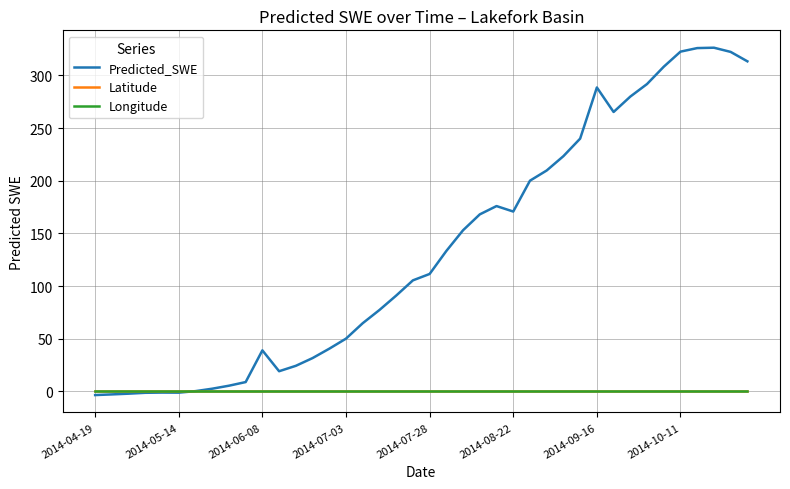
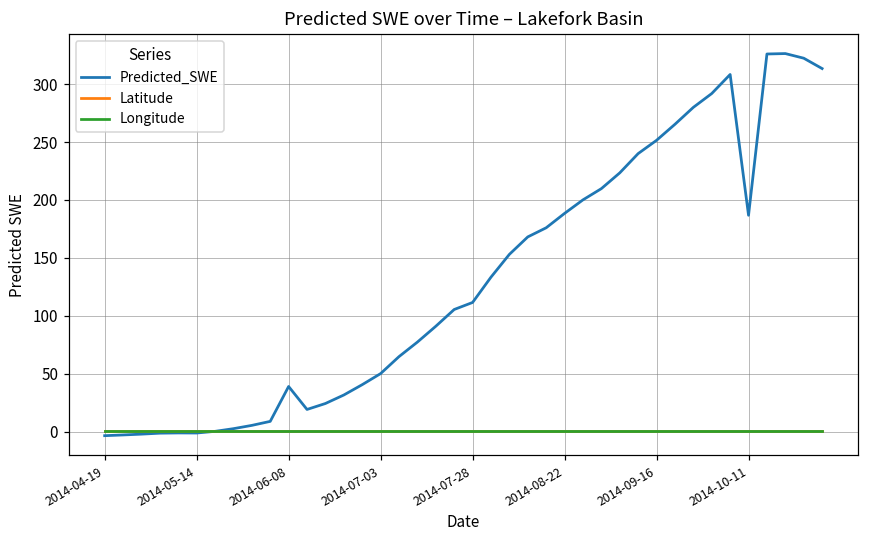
  {
    "Predicted_SWE": {
      "2014-04-19": -4,
      "2014-06-08": 39,
      "2014-07-03": 50,
      "2014-07-28": 111,
-     "2014-08-22": 171,
-     "2014-09-16": 289,
-     "2014-10-11": 323
+     "2014-08-22": 188,
+     "2014-09-16": 252,
+     "2014-10-11": 187
    }
  }
